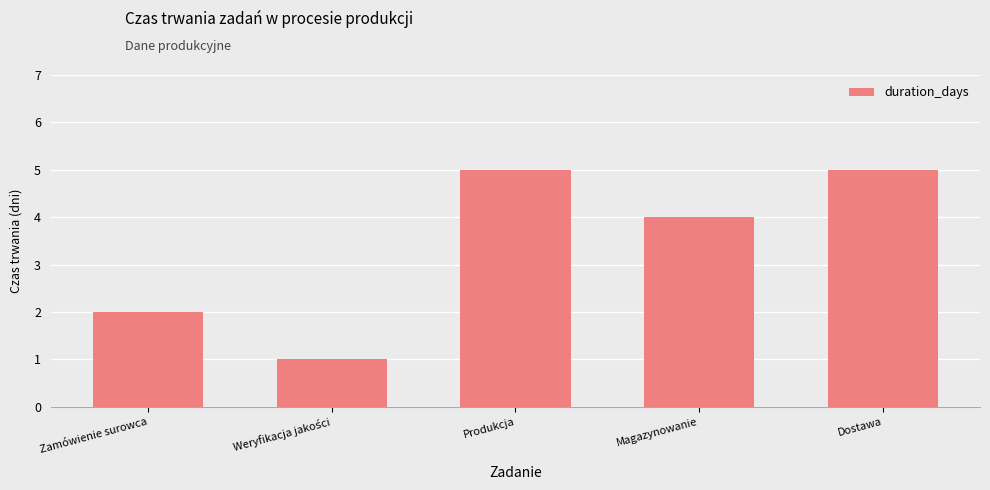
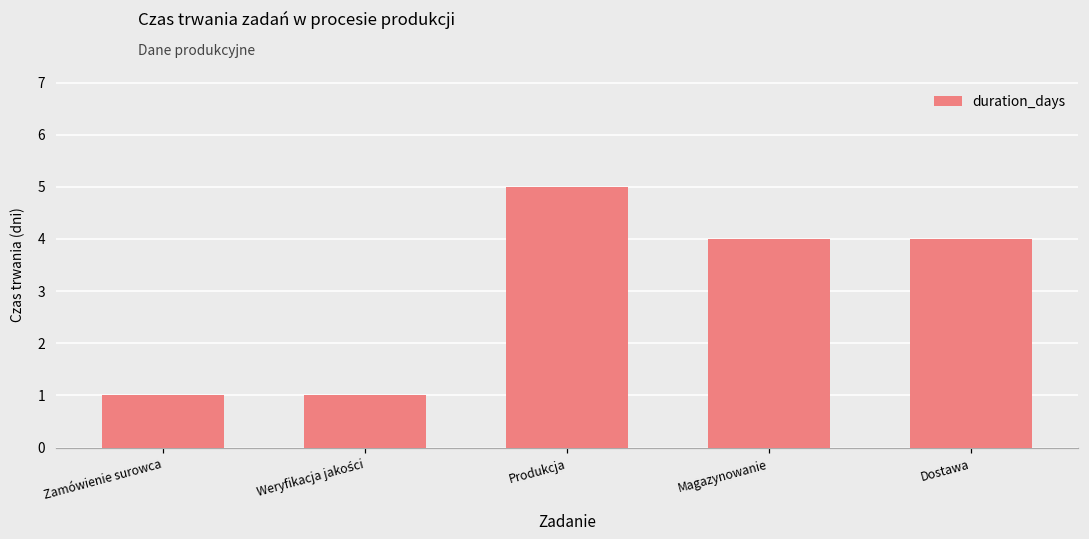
  {
-   "Zamówienie surowca": 2,
+   "Zamówienie surowca": 1,
    "Weryfikacja jakości": 1,
    "Produkcja": 5,
    "Magazynowanie": 4,
-   "Dostawa": 5
+   "Dostawa": 4
  }
